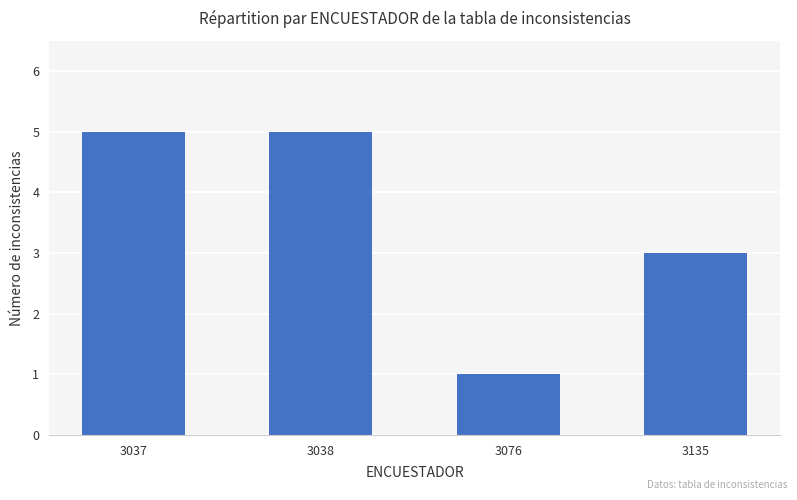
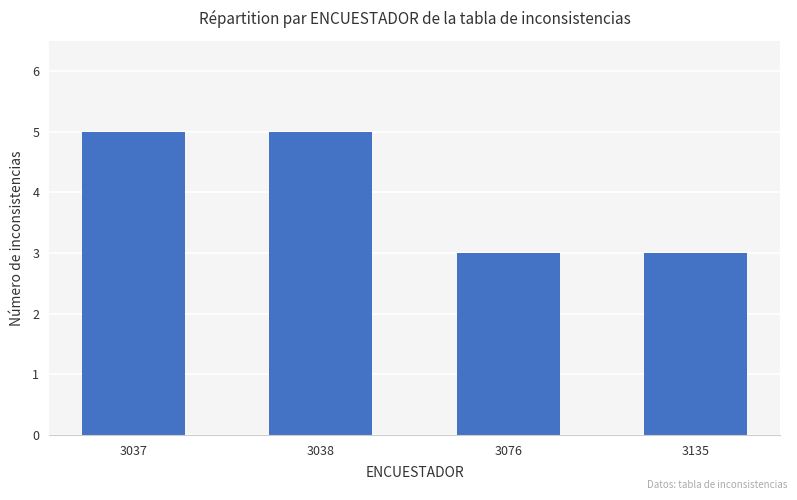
  {
    "3037": 5,
    "3038": 5,
-   "3076": 1,
+   "3076": 3,
    "3135": 3
  }
